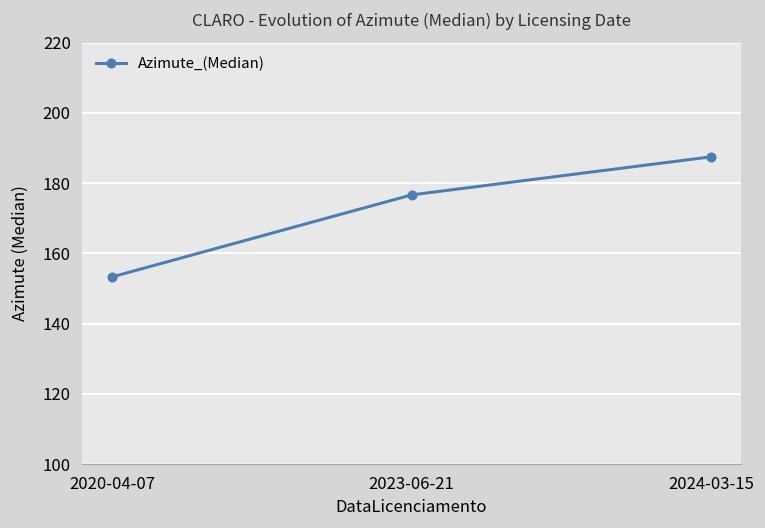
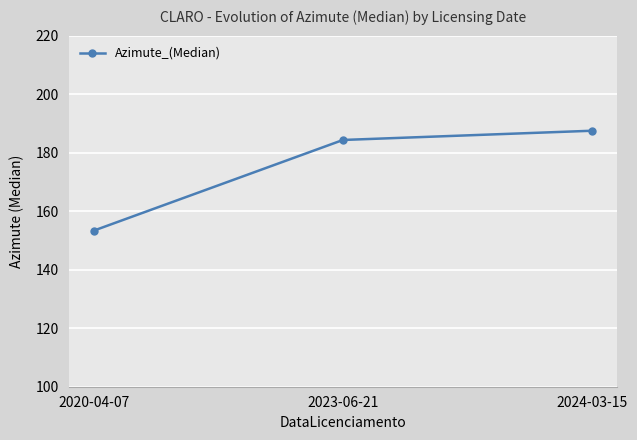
  {
    "2020-04-07": 153,
-   "2023-06-21": 177,
+   "2023-06-21": 184,
    "2024-03-15": 188
  }
